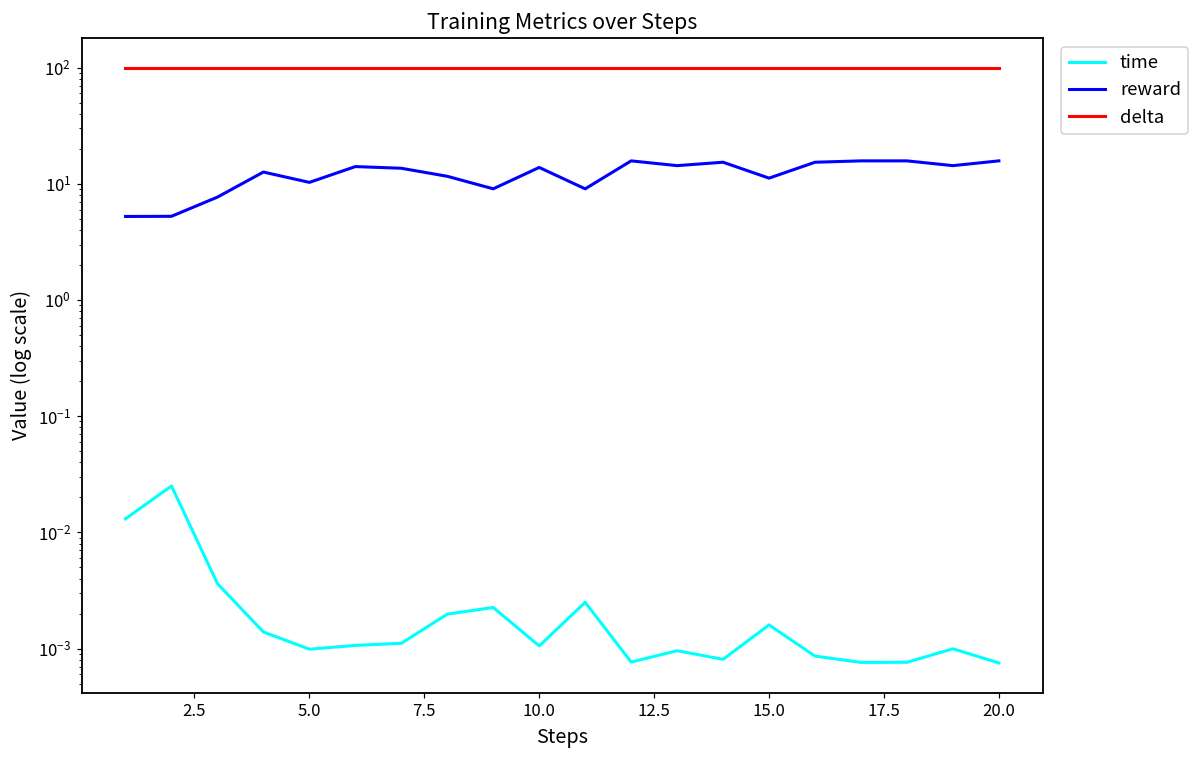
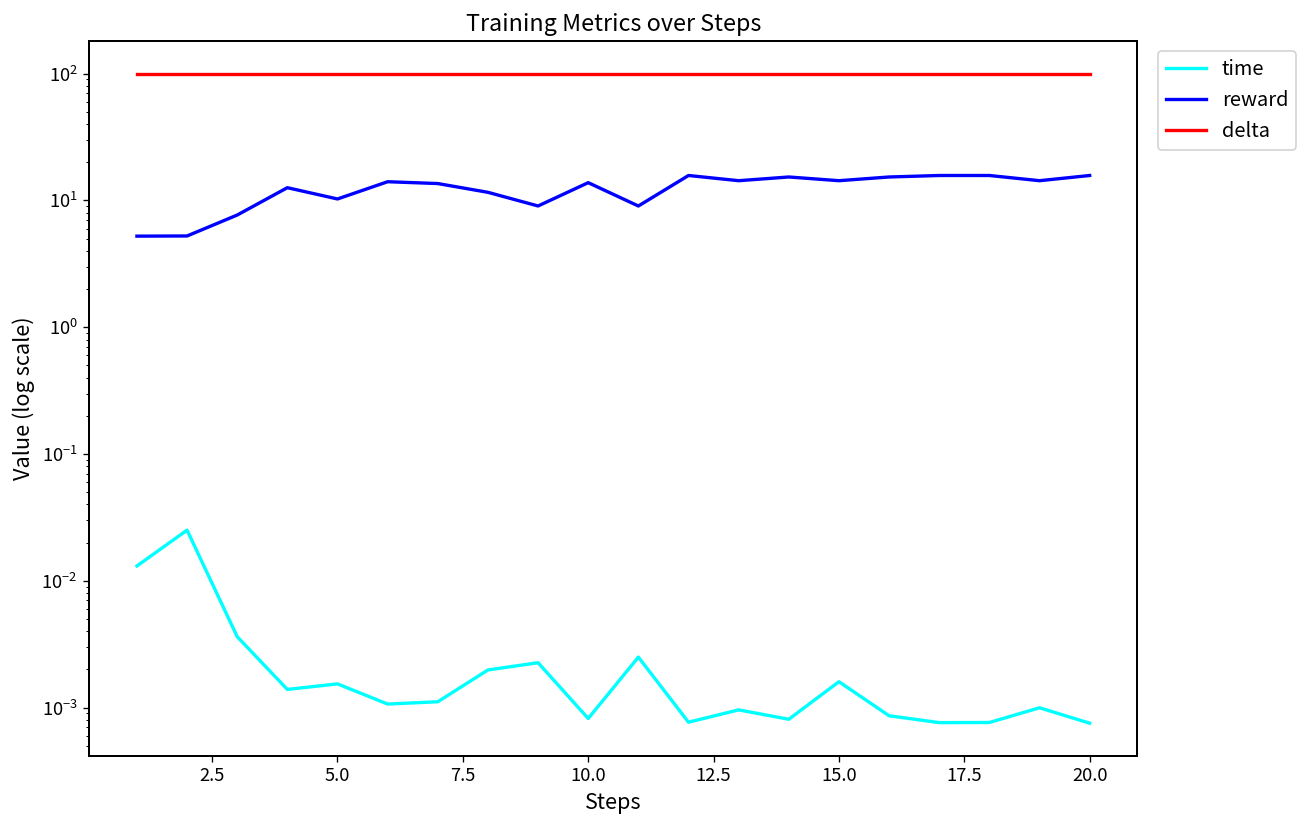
  {
    "time": {
-     "5.0": 0.0010,
-     "10.0": 0.0011,
+     "5.0": 0.0015,
+     "10.0": 0.0008,
      "15.0": 0.0016,
      "20.0": 0.0008
    },
    "reward": {
      "5.0": 10,
      "10.0": 14,
-     "15.0": 11,
+     "15.0": 14,
      "20.0": 16
    },
    "delta": {
      "5.0": 100,
      "10.0": 100,
      "15.0": 100,
      "20.0": 100
    }
  }
